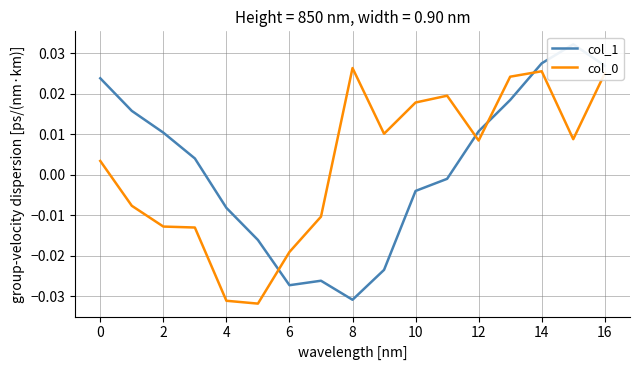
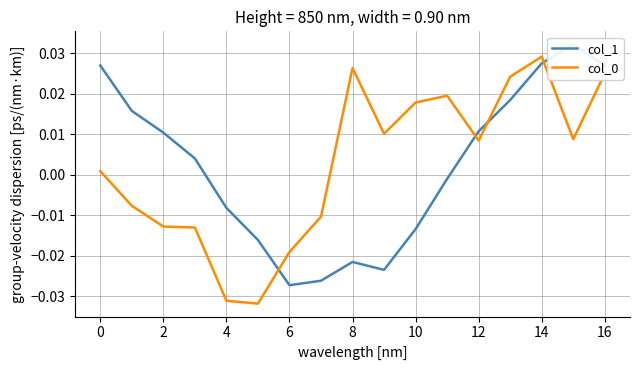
  {
    "col_1": {
-     "0": 0.024,
+     "0": 0.027,
      "2": 0.010,
      "4": -0.008,
      "6": -0.027,
-     "8": -0.031,
-     "10": -0.004,
+     "8": -0.022,
+     "10": -0.013,
      "12": 0.011,
      "14": 0.028
    },
    "col_0": {
-     "0": 0.003,
+     "0": 0.001,
      "2": -0.013,
      "4": -0.031,
      "6": -0.019,
      "8": 0.026,
      "10": 0.018,
      "12": 0.008,
-     "14": 0.026
+     "14": 0.029
    }
  }
